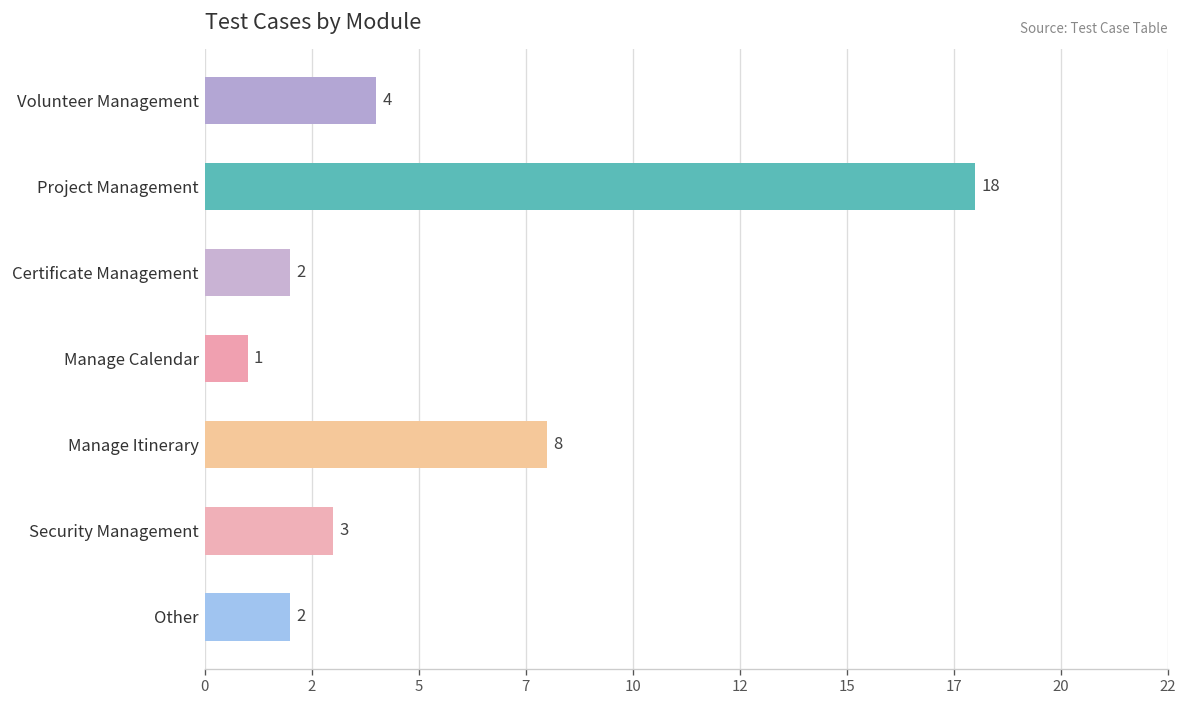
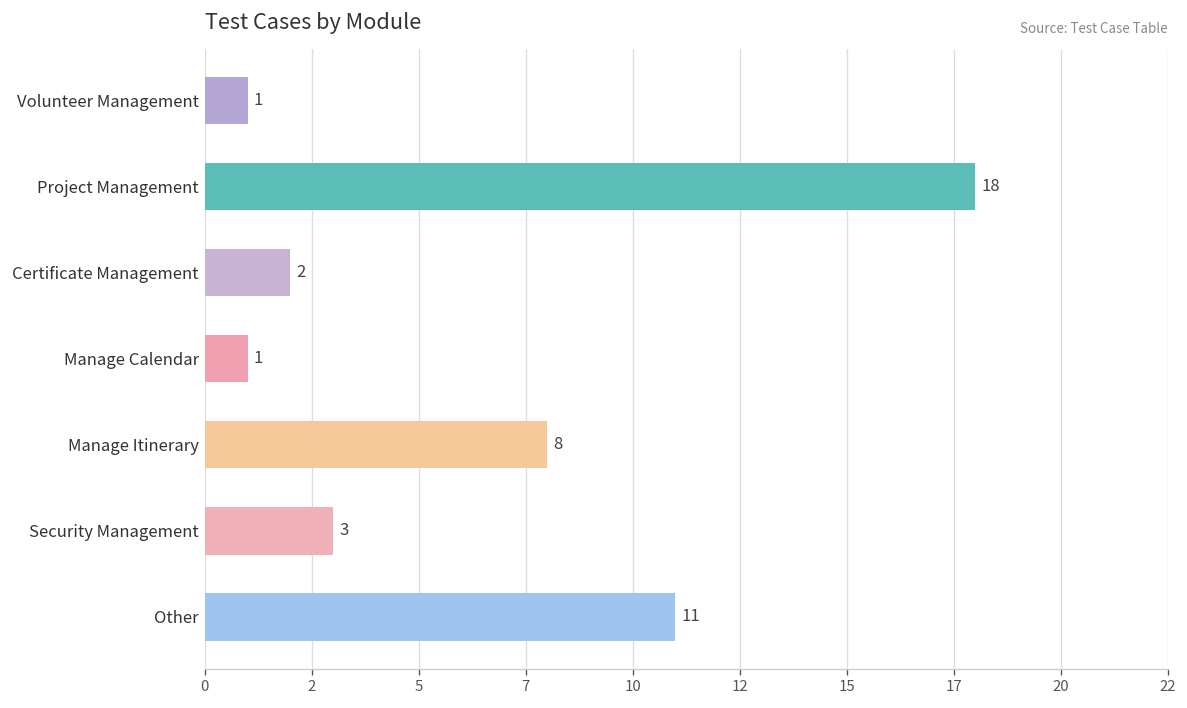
  {
-   "Volunteer Management": 4,
+   "Volunteer Management": 1,
    "Project Management": 18,
    "Certificate Management": 2,
    "Manage Calendar": 1,
    "Manage Itinerary": 8,
    "Security Management": 3,
-   "Other": 2
+   "Other": 11
  }
